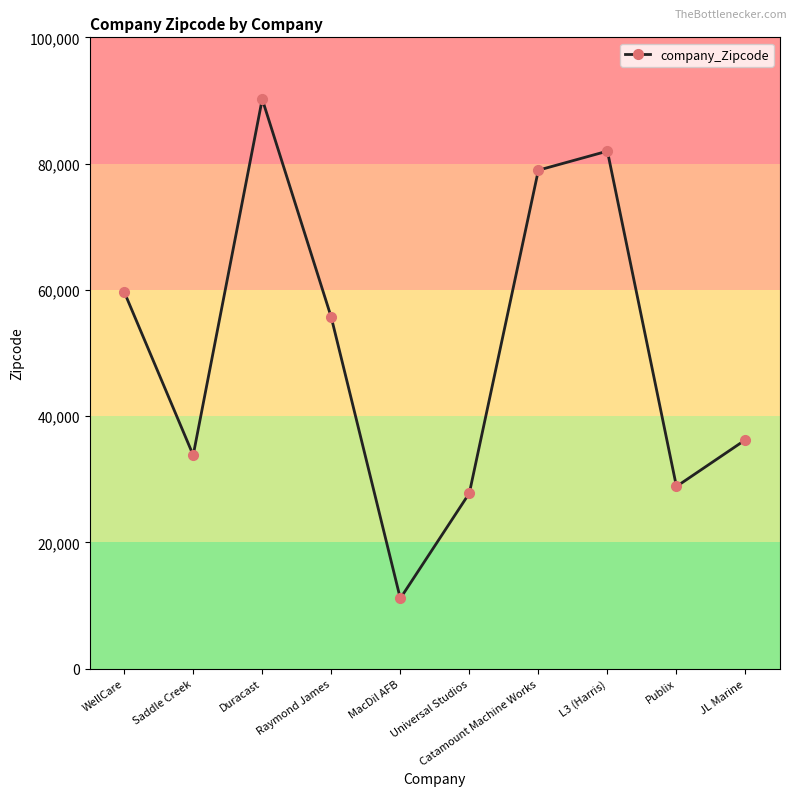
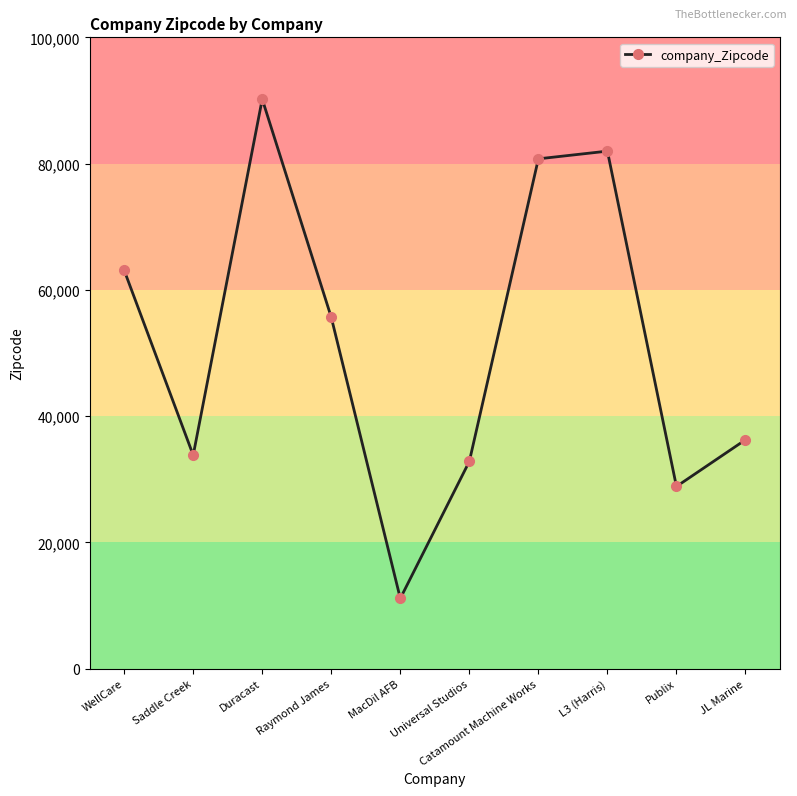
  {
-   "WellCare": "60,000",
+   "WellCare": "63,000",
    "Saddle Creek": "34,000",
    "Duracast": "90,000",
    "Raymond James": "56,000",
    "MacDil AFB": "11,000",
-   "Universal Studios": "28,000",
-   "Catamount Machine Works": "79,000",
+   "Universal Studios": "33,000",
+   "Catamount Machine Works": "81,000",
    "L3 (Harris)": "82,000",
    "Publix": "29,000",
    "JL Marine": "36,000"
  }
